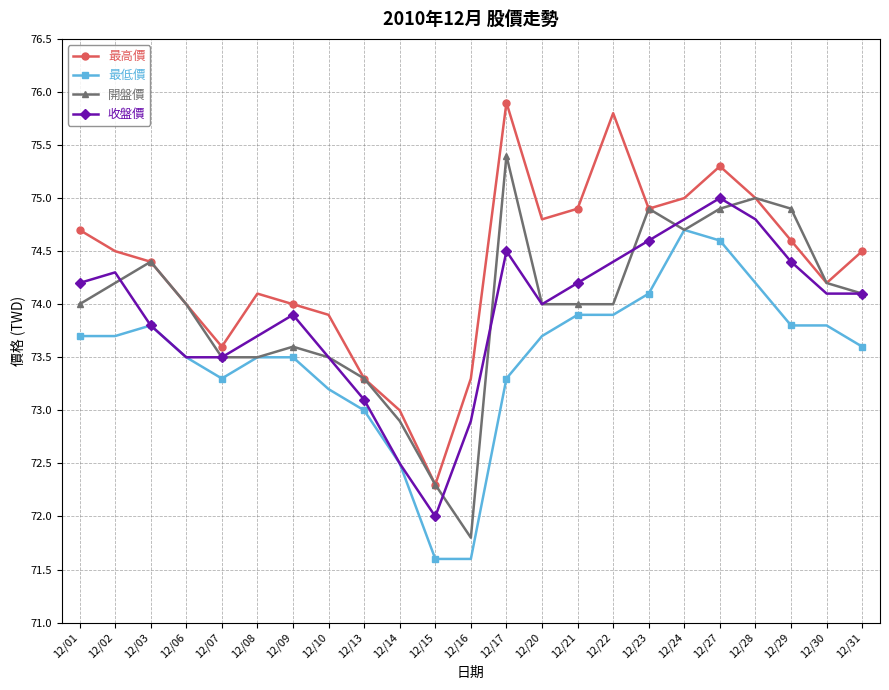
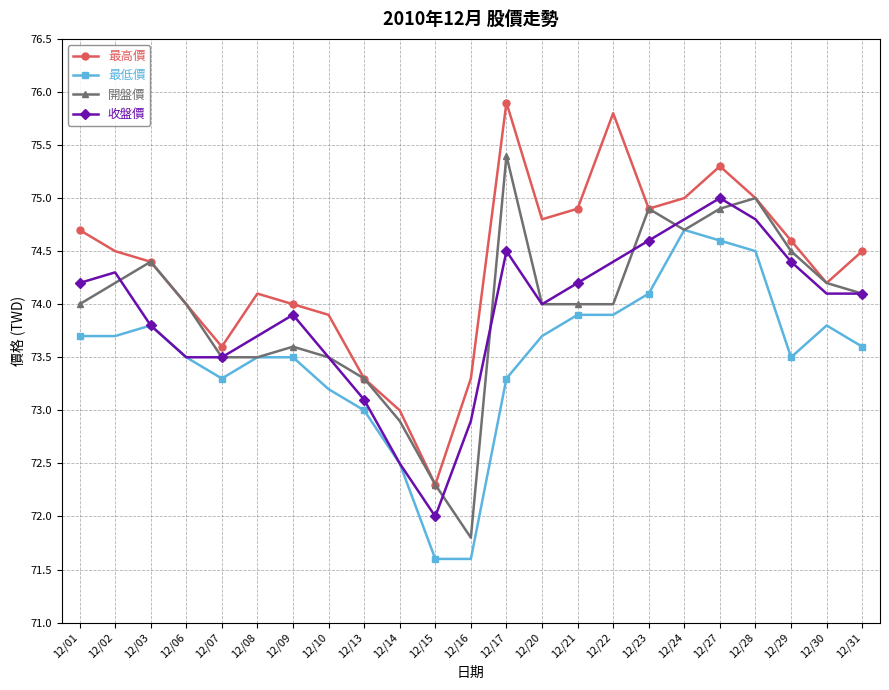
  {
    "最高價": {
      "12/01": 74.7,
      "12/02": 74.5,
      "12/07": 73.6,
      "12/08": 74.1,
      "12/09": 74.0,
      "12/10": 73.9,
      "12/14": 73.0,
      "12/16": 73.3,
      "12/17": 75.9,
      "12/20": 74.8,
      "12/21": 74.9,
      "12/22": 75.8,
      "12/24": 75.0,
      "12/27": 75.3,
      "12/29": 74.6,
      "12/31": 74.5
    },
    "最低價": {
      "12/01": 73.7,
      "12/02": 73.7,
      "12/07": 73.3,
      "12/09": 73.5,
      "12/10": 73.2,
      "12/13": 73.0,
      "12/15": 71.6,
      "12/16": 71.6,
      "12/17": 73.3,
      "12/20": 73.7,
      "12/21": 73.9,
      "12/22": 73.9,
      "12/23": 74.1,
      "12/27": 74.6,
-     "12/28": 74.2,
-     "12/29": 73.8,
+     "12/28": 74.5,
+     "12/29": 73.5,
      "12/30": 73.8,
      "12/31": 73.6
    },
    "開盤價": {
      "12/01": 74.0,
      "12/02": 74.2,
      "12/09": 73.6,
      "12/14": 72.9,
      "12/16": 71.8,
      "12/17": 75.4,
      "12/21": 74.0,
      "12/22": 74.0,
      "12/27": 74.9,
-     "12/29": 74.9
+     "12/29": 74.5
    },
    "收盤價": {
      "12/01": 74.2,
      "12/02": 74.3,
      "12/08": 73.7,
      "12/09": 73.9,
      "12/13": 73.1,
      "12/15": 72.0,
      "12/16": 72.9,
      "12/17": 74.5,
      "12/21": 74.2,
      "12/22": 74.4,
      "12/23": 74.6,
      "12/24": 74.8,
      "12/27": 75.0,
      "12/28": 74.8,
      "12/29": 74.4,
      "12/30": 74.1
    }
  }
